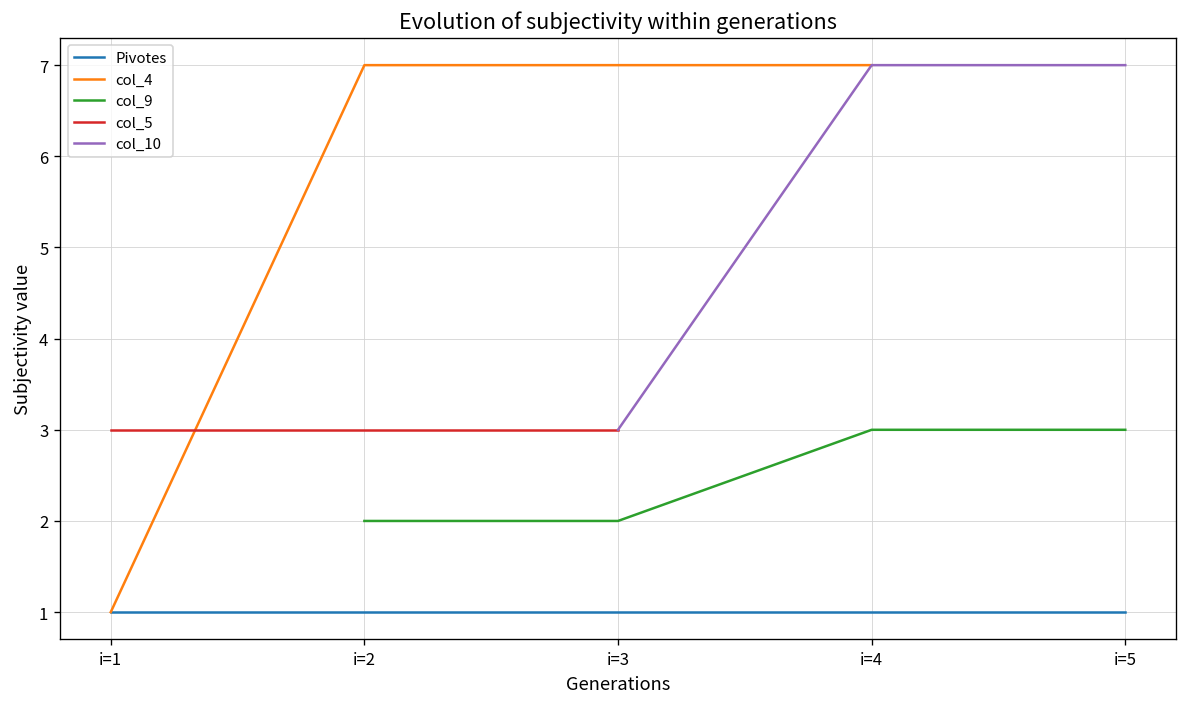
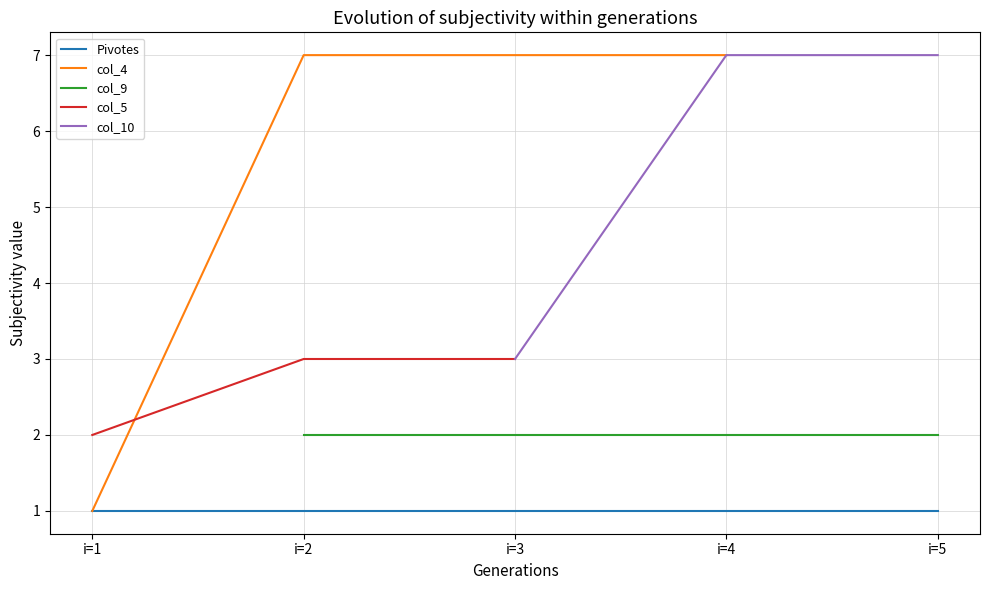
  {
    "Pivotes": {
      "i=2": 1,
      "i=3": 1,
      "i=4": 1,
      "i=5": 1
    },
    "col_4": {
      "i=2": 7,
      "i=3": 7
    },
    "col_9": {
      "i=2": 2,
      "i=3": 2,
-     "i=4": 3,
-     "i=5": 3
+     "i=4": 2,
+     "i=5": 2
    },
    "col_5": {
-     "i=1": 3,
+     "i=1": 2,
      "i=2": 3
    },
    "col_10": {
      "i=5": 7
    }
  }
